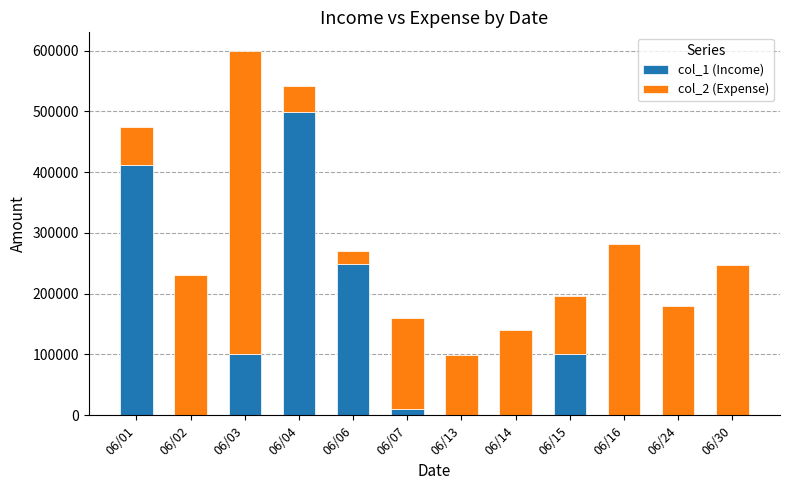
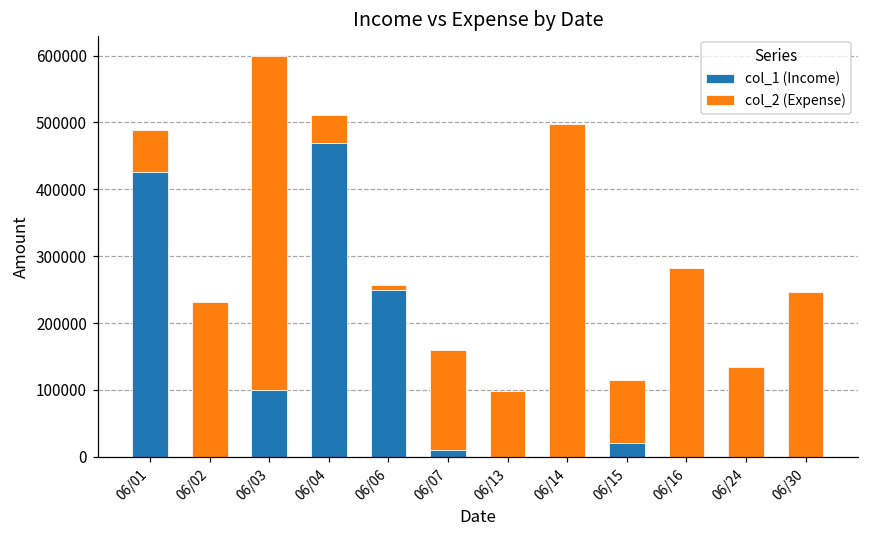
  {
    "col_1 (Income)": {
-     "06/01": 410000,
+     "06/01": 430000,
      "06/02": 0,
      "06/03": 100000,
-     "06/04": 500000,
+     "06/04": 470000,
      "06/06": 250000,
      "06/07": 10000,
      "06/13": 0,
      "06/14": 0,
-     "06/15": 100000,
+     "06/15": 20000,
      "06/16": 0,
      "06/24": 0,
      "06/30": 0
    },
    "col_2 (Expense)": {
      "06/01": 60000,
      "06/02": 230000,
      "06/03": 500000,
      "06/04": 40000,
-     "06/06": 20000,
+     "06/06": 10000,
      "06/07": 150000,
      "06/13": 100000,
-     "06/14": 140000,
+     "06/14": 500000,
      "06/15": 100000,
      "06/16": 280000,
-     "06/24": 180000,
+     "06/24": 130000,
      "06/30": 250000
    }
  }
